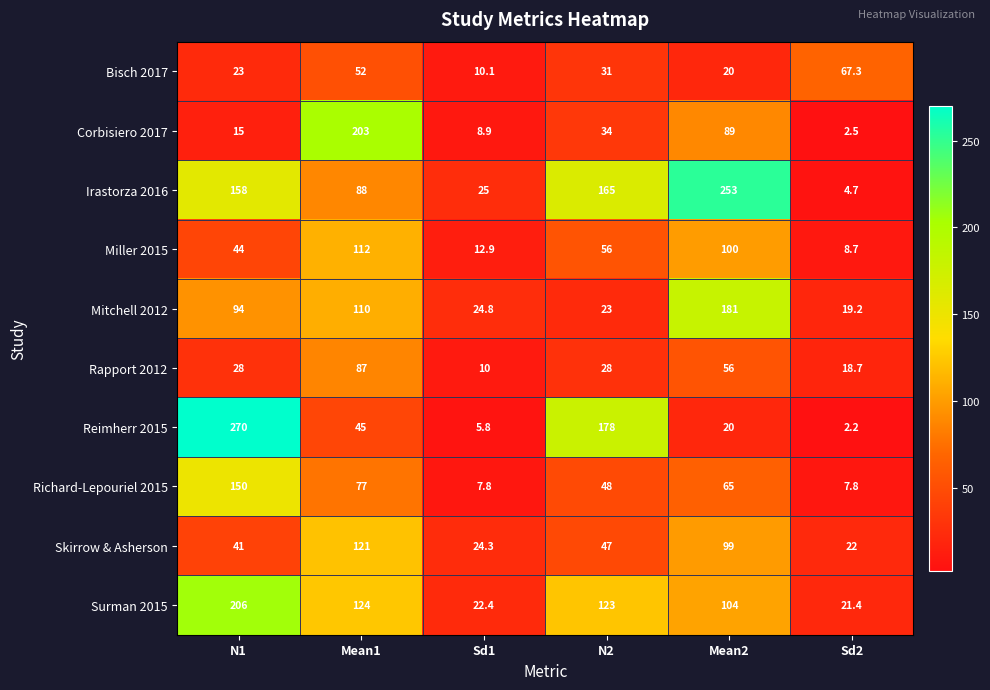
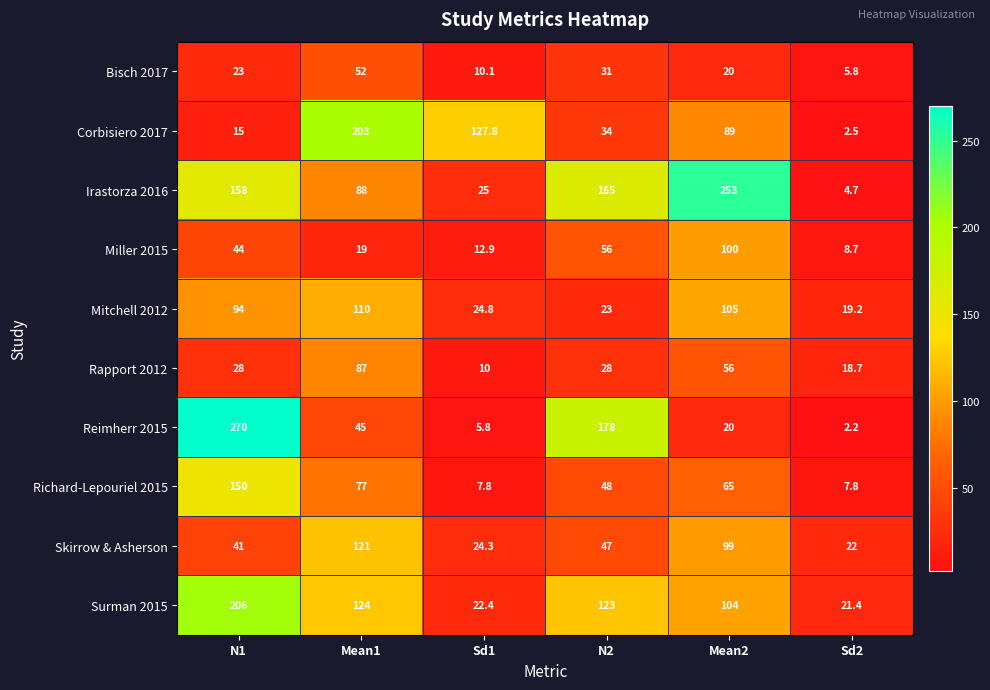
  {
    "Bisch 2017": {
      "N1": 23,
      "Mean1": 52,
      "Sd1": 10.1,
      "N2": 31,
      "Mean2": 20,
-     "Sd2": 67.3
+     "Sd2": 5.8
    },
    "Corbisiero 2017": {
      "N1": 15,
      "Mean1": 203,
-     "Sd1": 8.9,
+     "Sd1": 127.8,
      "N2": 34,
      "Mean2": 89,
      "Sd2": 2.5
    },
    "Irastorza 2016": {
      "N1": 158,
      "Mean1": 88,
      "Sd1": 25,
      "N2": 165,
      "Mean2": 253,
      "Sd2": 4.7
    },
    "Miller 2015": {
      "N1": 44,
-     "Mean1": 112,
+     "Mean1": 19,
      "Sd1": 12.9,
      "N2": 56,
      "Mean2": 100,
      "Sd2": 8.7
    },
    "Mitchell 2012": {
      "N1": 94,
      "Mean1": 110,
      "Sd1": 24.8,
      "N2": 23,
-     "Mean2": 181,
+     "Mean2": 105,
      "Sd2": 19.2
    },
    "Rapport 2012": {
      "N1": 28,
      "Mean1": 87,
      "Sd1": 10,
      "N2": 28,
      "Mean2": 56,
      "Sd2": 18.7
    },
    "Reimherr 2015": {
      "N1": 270,
      "Mean1": 45,
      "Sd1": 5.8,
      "N2": 178,
      "Mean2": 20,
      "Sd2": 2.2
    },
    "Richard-Lepouriel 2015": {
      "N1": 150,
      "Mean1": 77,
      "Sd1": 7.8,
      "N2": 48,
      "Mean2": 65,
      "Sd2": 7.8
    },
    "Skirrow & Asherson": {
      "N1": 41,
      "Mean1": 121,
      "Sd1": 24.3,
      "N2": 47,
      "Mean2": 99,
      "Sd2": 22
    },
    "Surman 2015": {
      "N1": 206,
      "Mean1": 124,
      "Sd1": 22.4,
      "N2": 123,
      "Mean2": 104,
      "Sd2": 21.4
    }
  }
